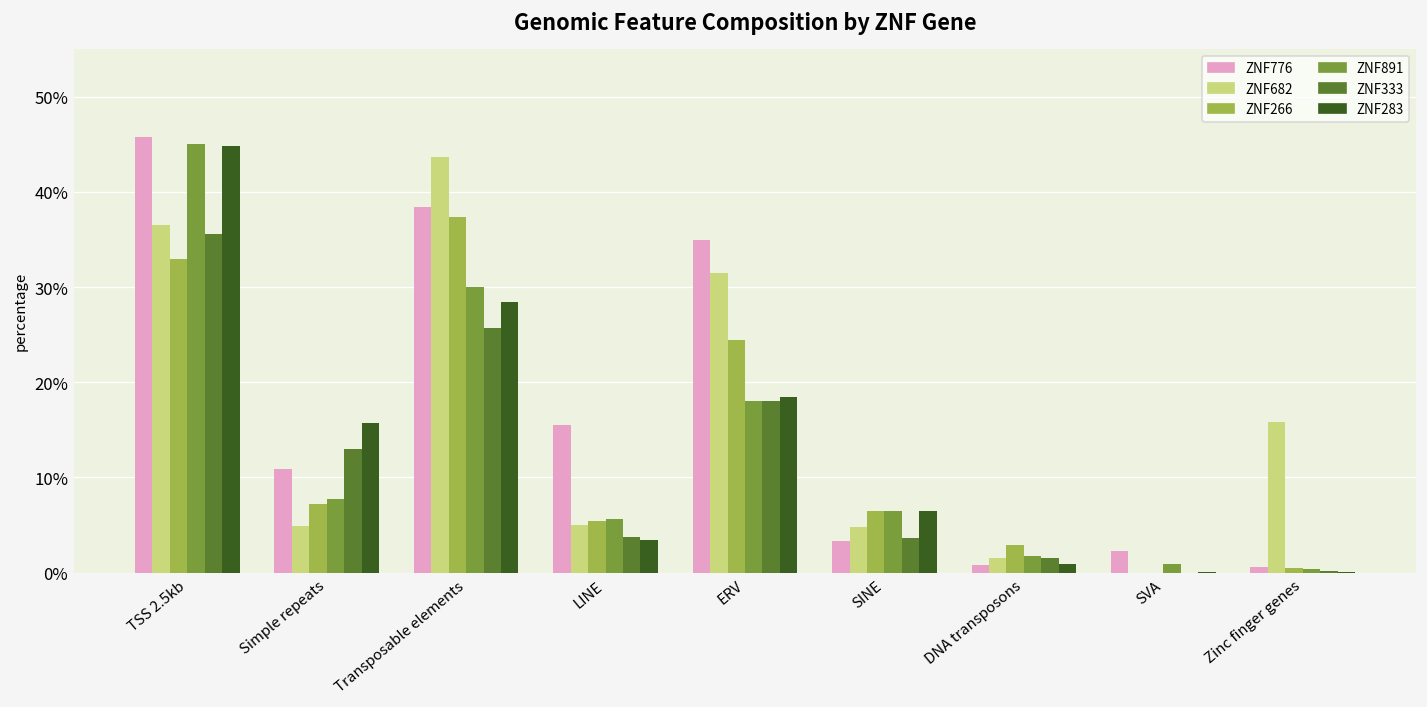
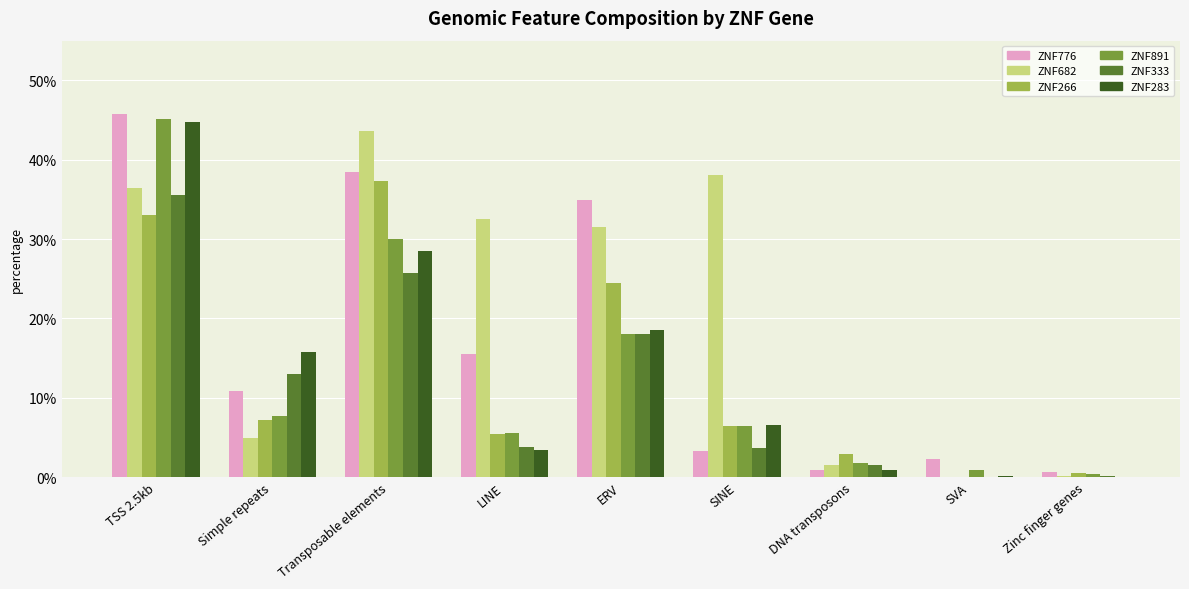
  {
    "ZNF776": {
      "TSS 2.5kb": "46%",
      "Simple repeats": "11%",
      "Transposable elements": "38%",
      "LINE": "16%",
      "ERV": "35%",
      "SINE": "3%",
      "DNA transposons": "1%",
      "SVA": "2%",
      "Zinc finger genes": "1%"
    },
    "ZNF682": {
      "TSS 2.5kb": "36%",
      "Simple repeats": "5%",
      "Transposable elements": "44%",
-     "LINE": "5%",
+     "LINE": "33%",
      "ERV": "31%",
-     "SINE": "5%",
+     "SINE": "38%",
      "DNA transposons": "2%",
      "SVA": "0%",
-     "Zinc finger genes": "16%"
+     "Zinc finger genes": "0%"
    }
  }
